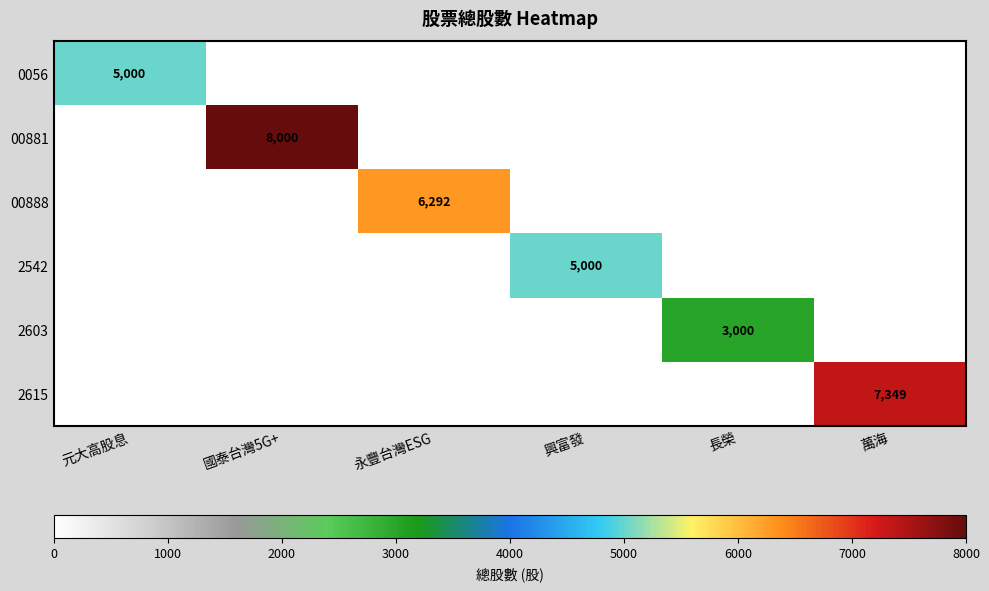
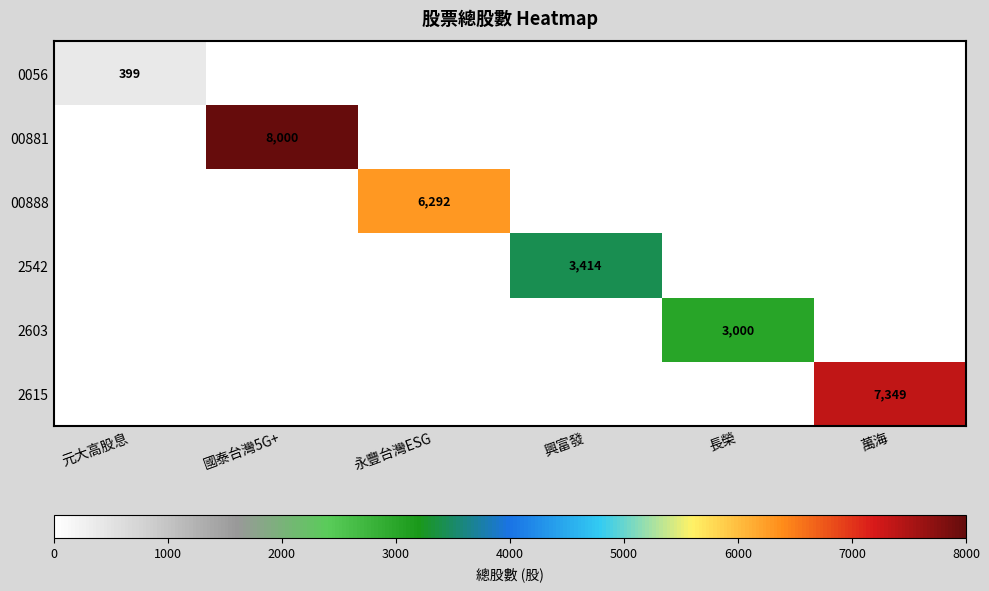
  {
    "0056": {
-     "元大高股息": "5,000"
+     "元大高股息": "399"
    },
    "00881": {
      "國泰台灣5G+": "8,000"
    },
    "00888": {
      "永豐台灣ESG": "6,292"
    },
    "2542": {
-     "興富發": "5,000"
+     "興富發": "3,414"
    },
    "2603": {
      "長榮": "3,000"
    },
    "2615": {
      "萬海": "7,349"
    }
  }
